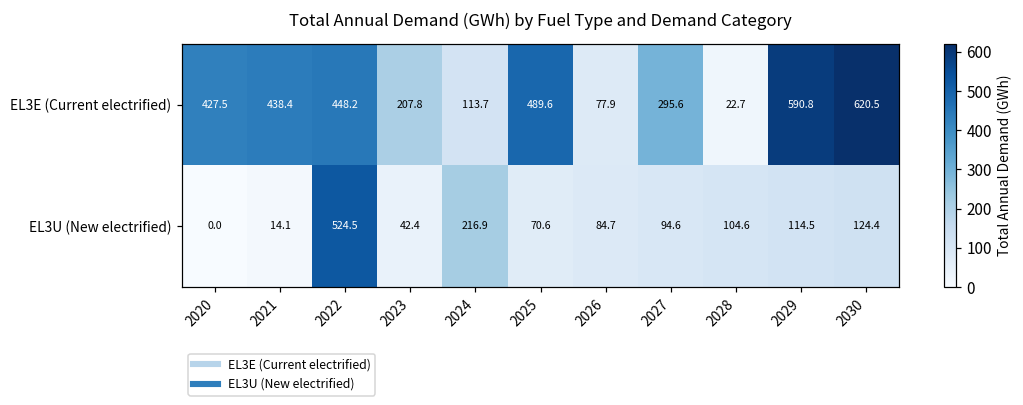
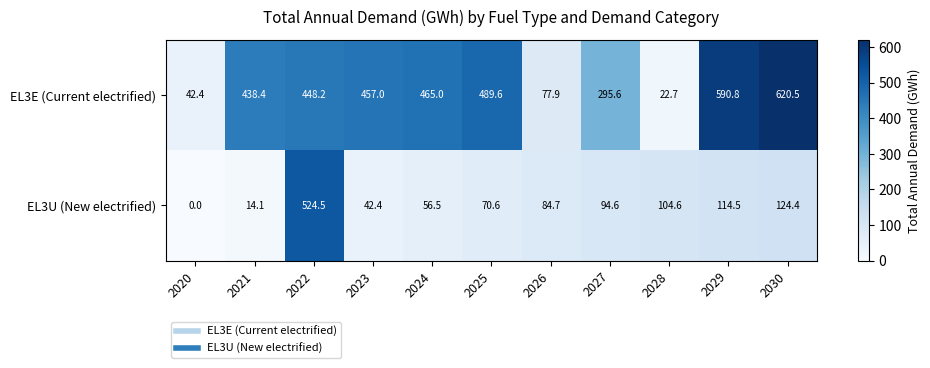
  {
    "EL3E (Current electrified)": {
-     "2020": 427.5,
+     "2020": 42.4,
      "2021": 438.4,
      "2022": 448.2,
-     "2023": 207.8,
-     "2024": 113.7,
+     "2023": 457.0,
+     "2024": 465.0,
      "2025": 489.6,
      "2026": 77.9,
      "2027": 295.6,
      "2028": 22.7,
      "2029": 590.8,
      "2030": 620.5
    },
    "EL3U (New electrified)": {
      "2020": 0.0,
      "2021": 14.1,
      "2022": 524.5,
      "2023": 42.4,
-     "2024": 216.9,
+     "2024": 56.5,
      "2025": 70.6,
      "2026": 84.7,
      "2027": 94.6,
      "2028": 104.6,
      "2029": 114.5,
      "2030": 124.4
    }
  }
